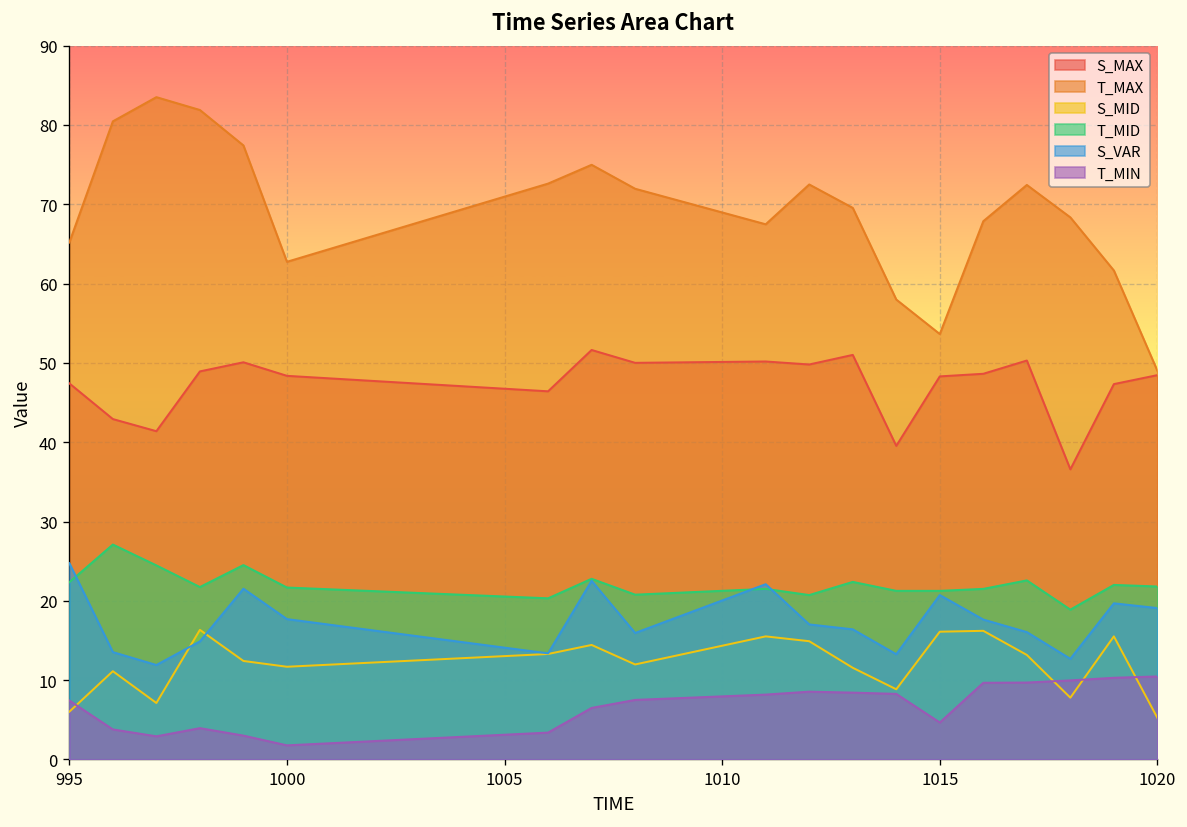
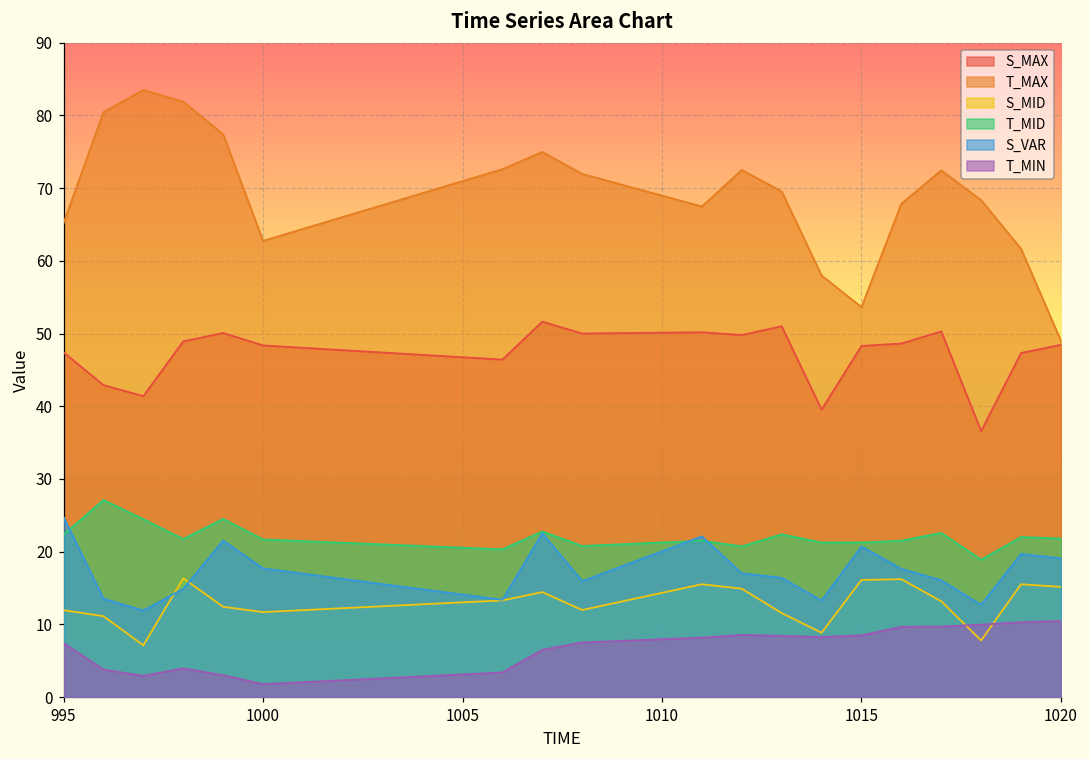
  {
    "S_MID": {
-     "995": 6,
+     "995": 12,
      "1000": 12,
      "1015": 16,
-     "1020": 5
+     "1020": 15
    },
    "T_MID": {
      "995": 22,
      "1000": 22,
      "1015": 21,
      "1020": 22
    },
    "S_VAR": {
      "995": 25,
      "1000": 18,
      "1015": 21,
      "1020": 19
    },
    "T_MIN": {
      "995": 7,
      "1000": 2,
-     "1015": 5,
+     "1015": 8,
      "1020": 10
    }
  }
